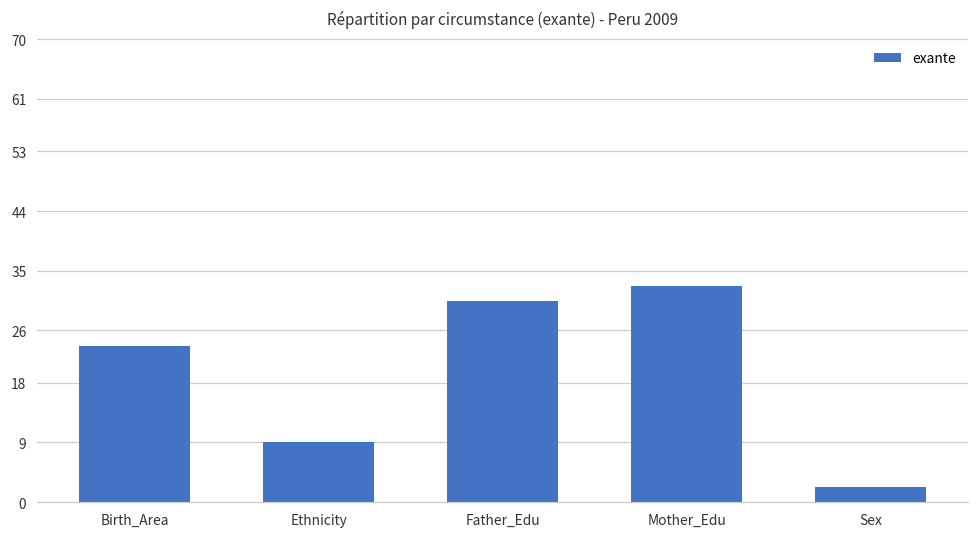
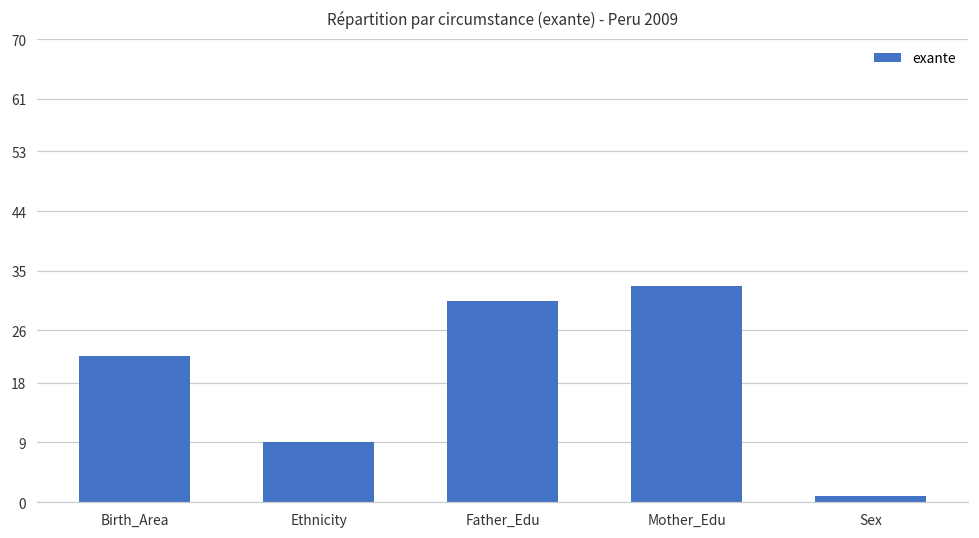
  {
-   "Birth_Area": 24,
+   "Birth_Area": 22,
    "Ethnicity": 9,
    "Father_Edu": 30,
    "Mother_Edu": 33,
-   "Sex": 2
+   "Sex": 1
  }
